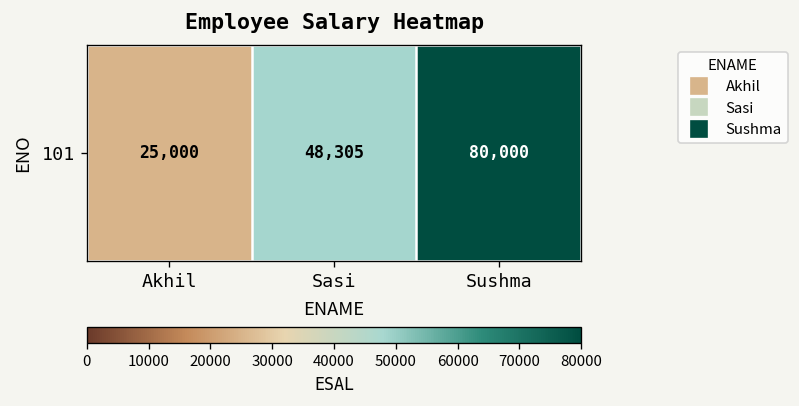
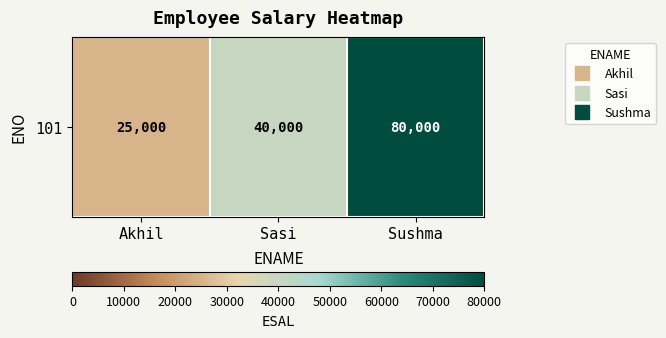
  {
    "101": {
      "Akhil": "25,000",
-     "Sasi": "48,305",
+     "Sasi": "40,000",
      "Sushma": "80,000"
    }
  }
